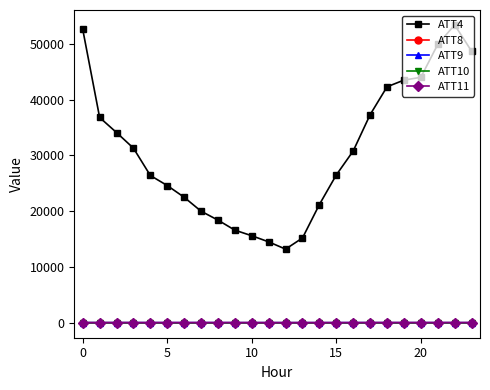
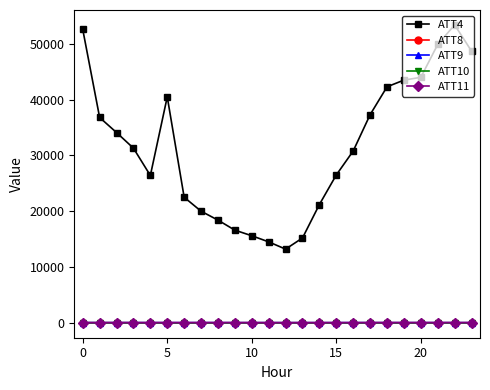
  {
    "ATT4": {
      "0": 53000,
-     "5": 25000,
+     "5": 40000,
      "10": 16000,
      "15": 27000
    },
    "ATT11": {
      "0": 0,
      "5": 0,
      "10": 0,
      "15": 0,
      "20": 0
    }
  }
